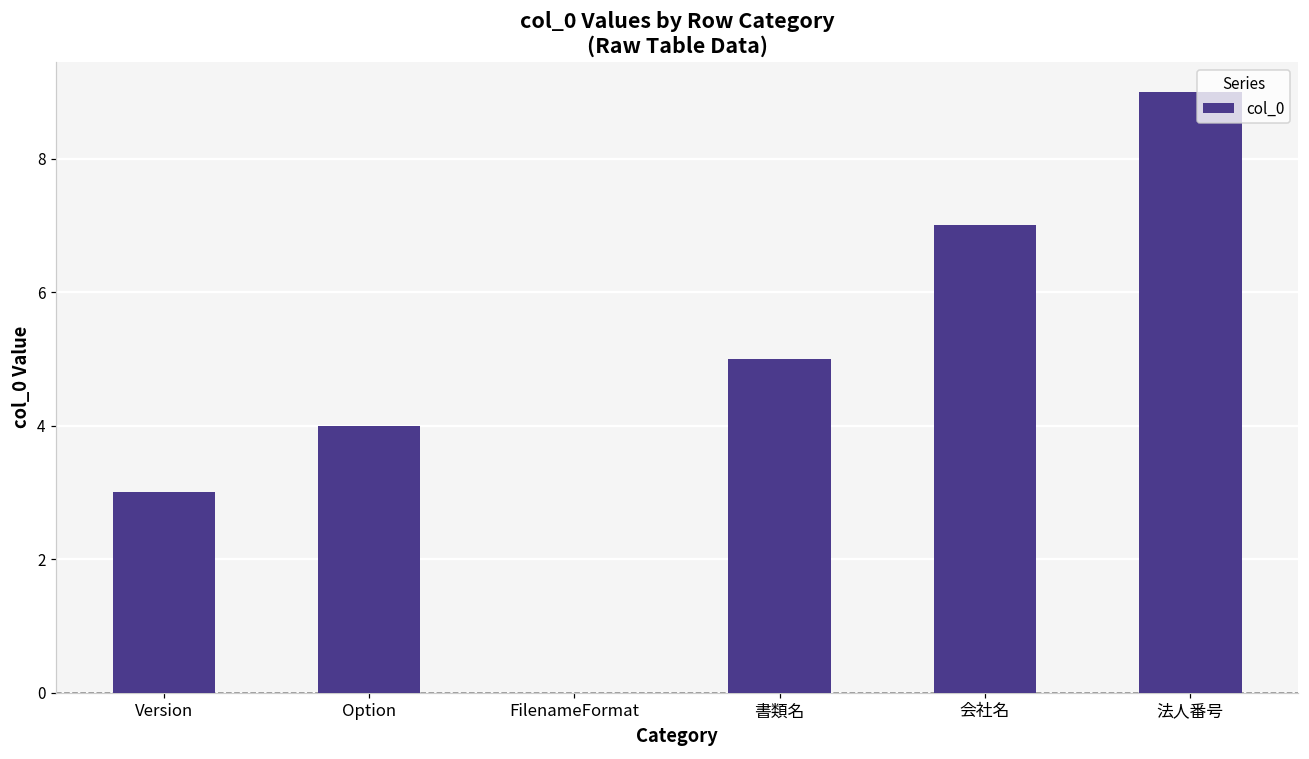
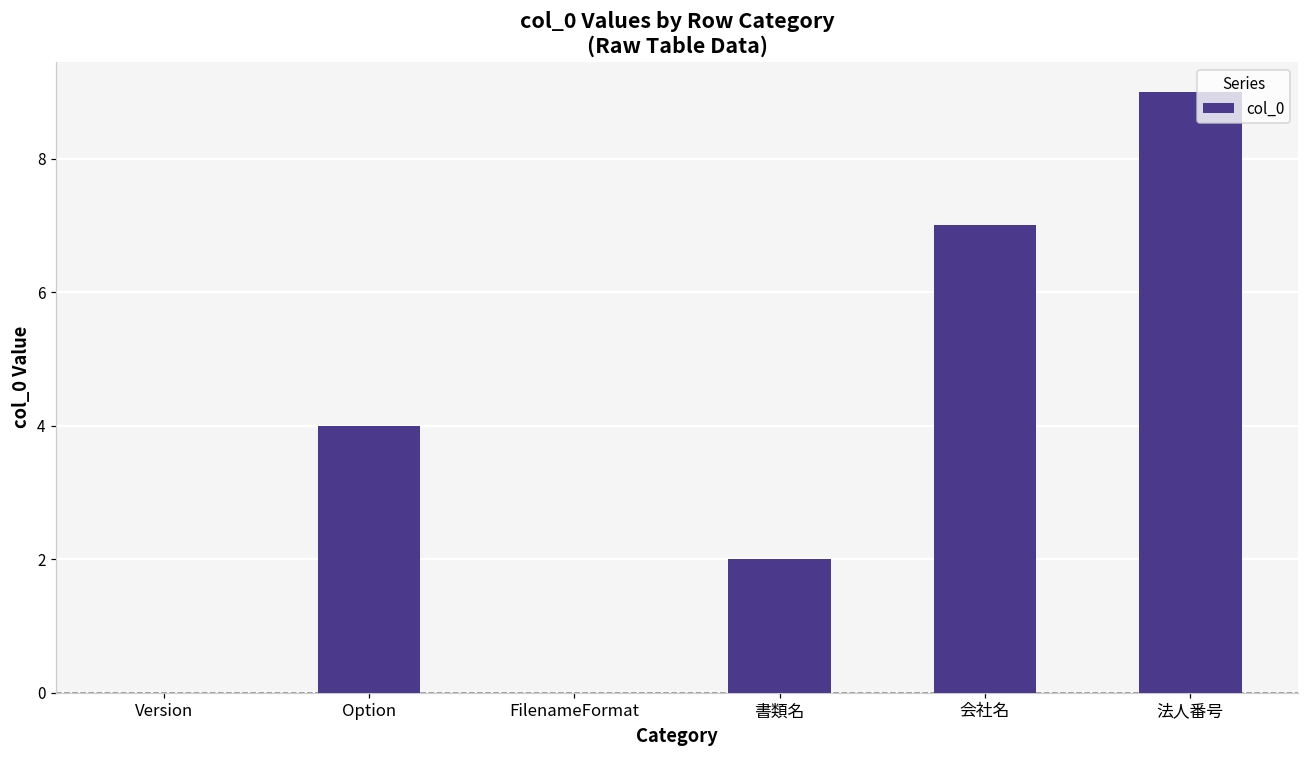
  {
-   "Version": 3,
+   "Version": 0,
    "Option": 4,
    "FilenameFormat": 0,
-   "書類名": 5,
+   "書類名": 2,
    "会社名": 7,
    "法人番号": 9
  }
